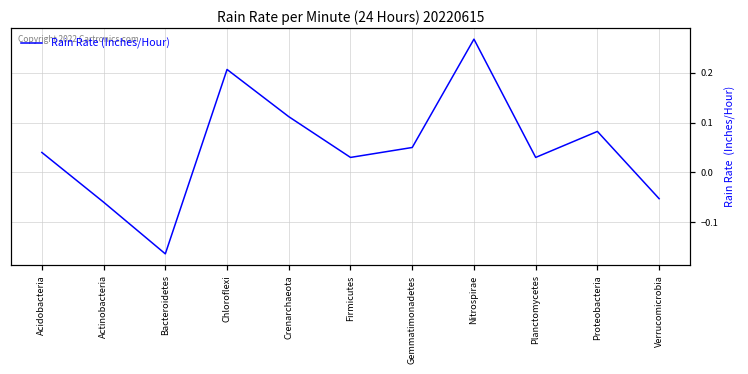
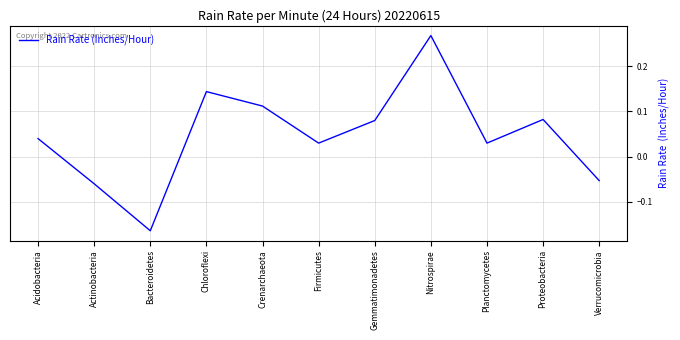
  {
    "Acidobacteria": 0.04,
    "Actinobacteria": -0.06,
    "Bacteroidetes": -0.16,
-   "Chloroflexi": 0.21,
+   "Chloroflexi": 0.14,
    "Crenarchaeota": 0.11,
    "Firmicutes": 0.03,
-   "Gemmatimonadetes": 0.05,
+   "Gemmatimonadetes": 0.08,
    "Nitrospirae": 0.27,
    "Planctomycetes": 0.03,
    "Proteobacteria": 0.08,
    "Verrucomicrobia": -0.05
  }
